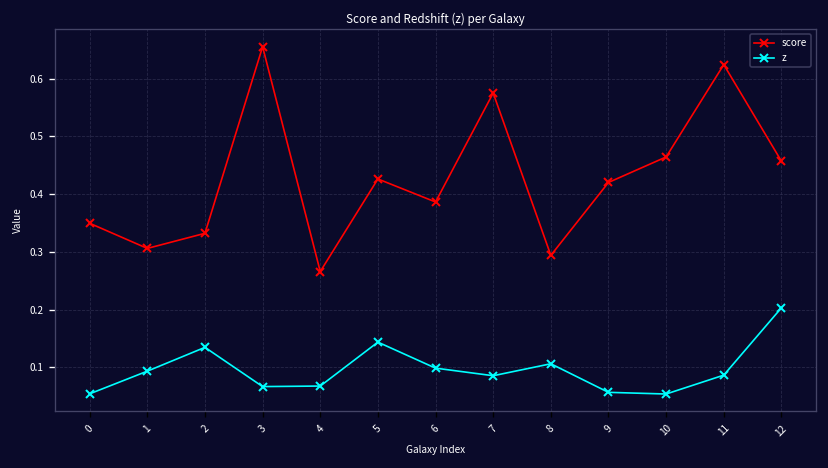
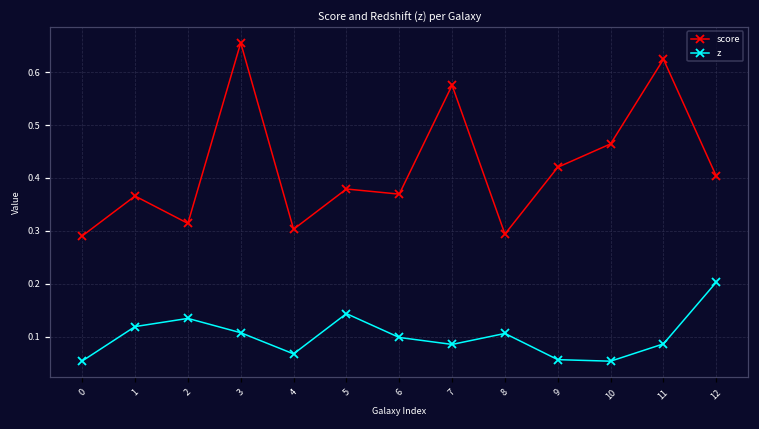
  {
    "score": {
-     "0": 0.35,
-     "1": 0.31,
-     "2": 0.33,
+     "0": 0.29,
+     "1": 0.37,
+     "2": 0.31,
      "3": 0.66,
-     "4": 0.27,
-     "5": 0.43,
-     "6": 0.39,
+     "4": 0.30,
+     "5": 0.38,
+     "6": 0.37,
      "7": 0.58,
      "8": 0.29,
      "9": 0.42,
      "10": 0.46,
      "11": 0.62,
-     "12": 0.46
+     "12": 0.40
    },
    "z": {
      "0": 0.05,
-     "1": 0.09,
+     "1": 0.12,
      "2": 0.13,
-     "3": 0.07,
+     "3": 0.11,
      "4": 0.07,
      "5": 0.14,
      "6": 0.10,
      "7": 0.09,
      "8": 0.11,
      "9": 0.06,
      "10": 0.05,
      "11": 0.09,
      "12": 0.20
    }
  }
